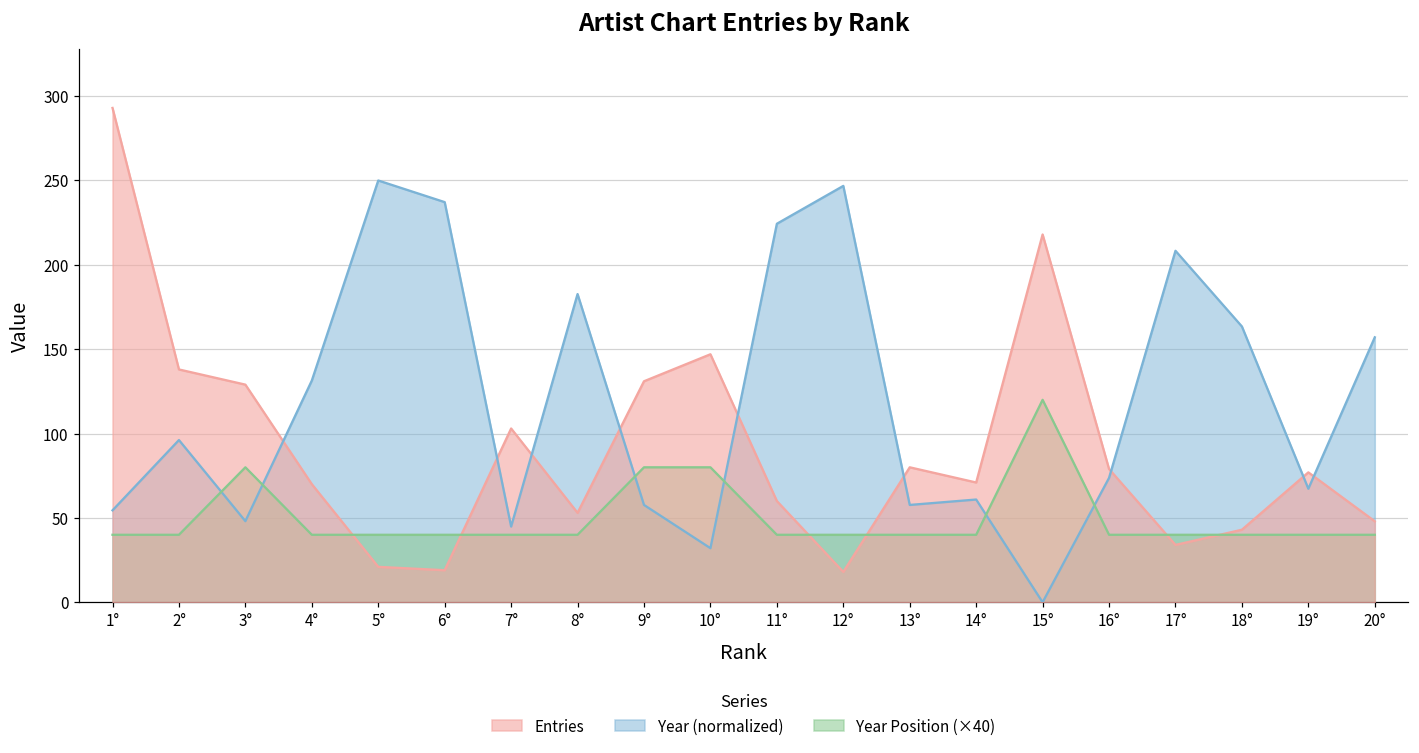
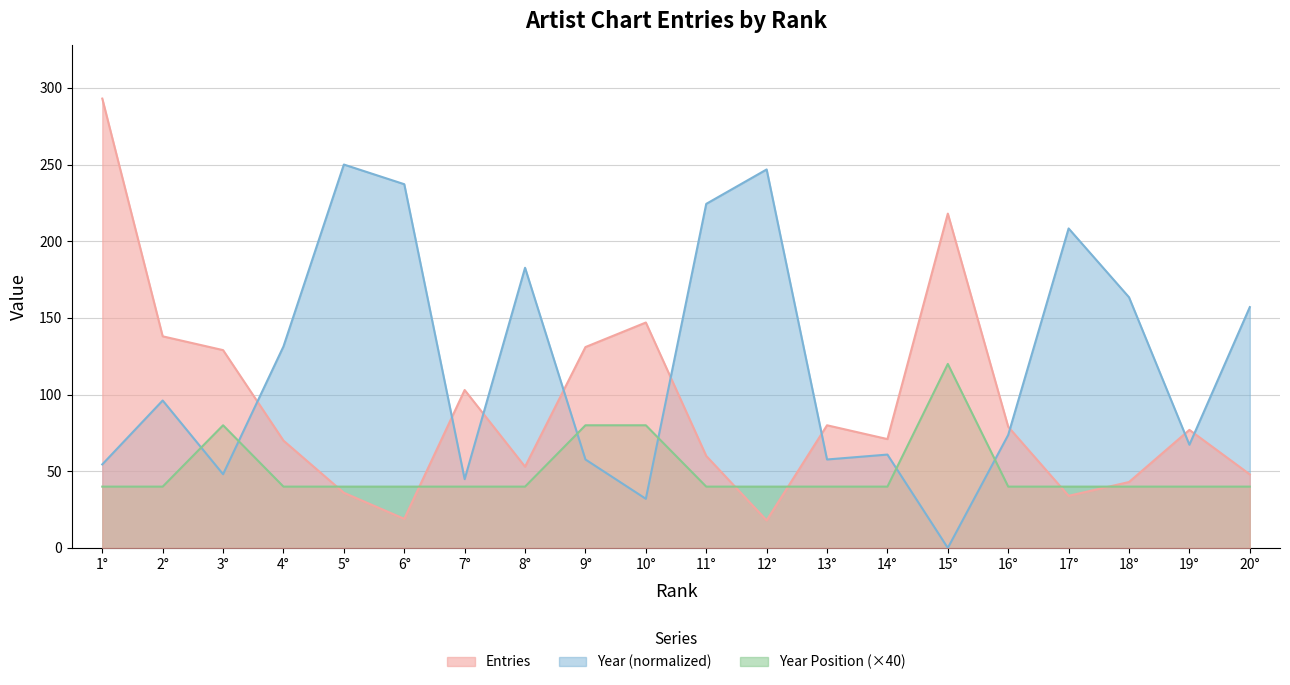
  {
    "Entries": {
      "1°": 293,
      "2°": 138,
      "3°": 129,
      "4°": 70,
-     "5°": 21,
+     "5°": 36,
      "6°": 19,
      "7°": 103,
      "8°": 53,
      "9°": 131,
      "10°": 147,
      "11°": 60,
      "12°": 18,
      "13°": 80,
      "14°": 71,
      "15°": 218,
      "16°": 79,
      "17°": 34,
      "18°": 43,
      "19°": 77,
      "20°": 48
    },
    "Year (normalized)": {
      "1°": 54,
      "2°": 96,
      "3°": 48,
      "4°": 131,
      "5°": 250,
      "6°": 237,
      "7°": 45,
      "8°": 183,
      "9°": 58,
      "10°": 32,
      "11°": 224,
      "12°": 247,
      "13°": 58,
      "14°": 61,
      "15°": 0,
      "16°": 74,
      "17°": 208,
      "18°": 163,
      "19°": 67,
      "20°": 157
    },
    "Year Position (×40)": {
      "1°": 40,
      "2°": 40,
      "3°": 80,
      "4°": 40,
      "5°": 40,
      "6°": 40,
      "7°": 40,
      "8°": 40,
      "9°": 80,
      "10°": 80,
      "11°": 40,
      "12°": 40,
      "13°": 40,
      "14°": 40,
      "15°": 120,
      "16°": 40,
      "17°": 40,
      "18°": 40,
      "19°": 40,
      "20°": 40
    }
  }
